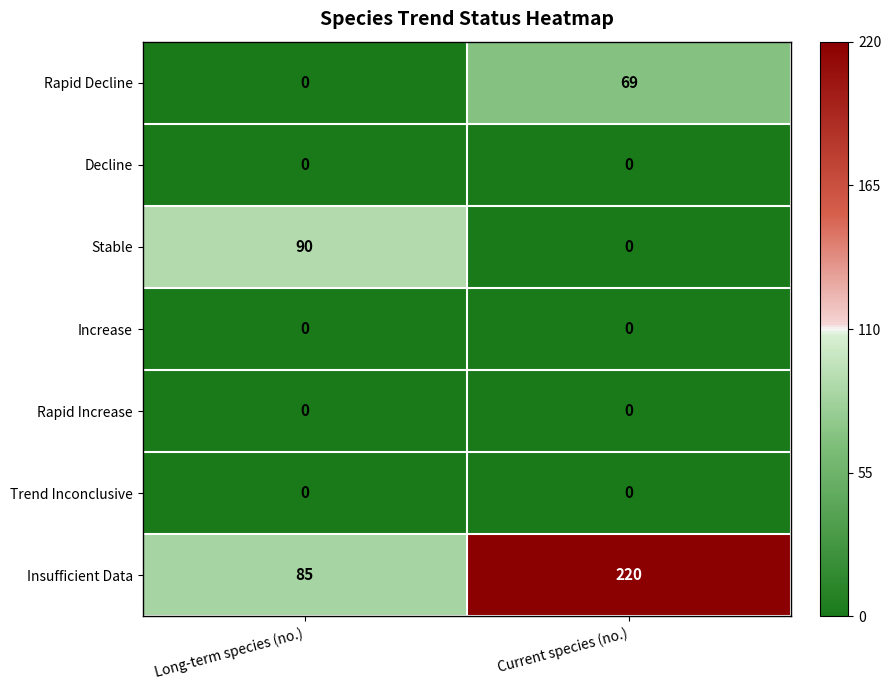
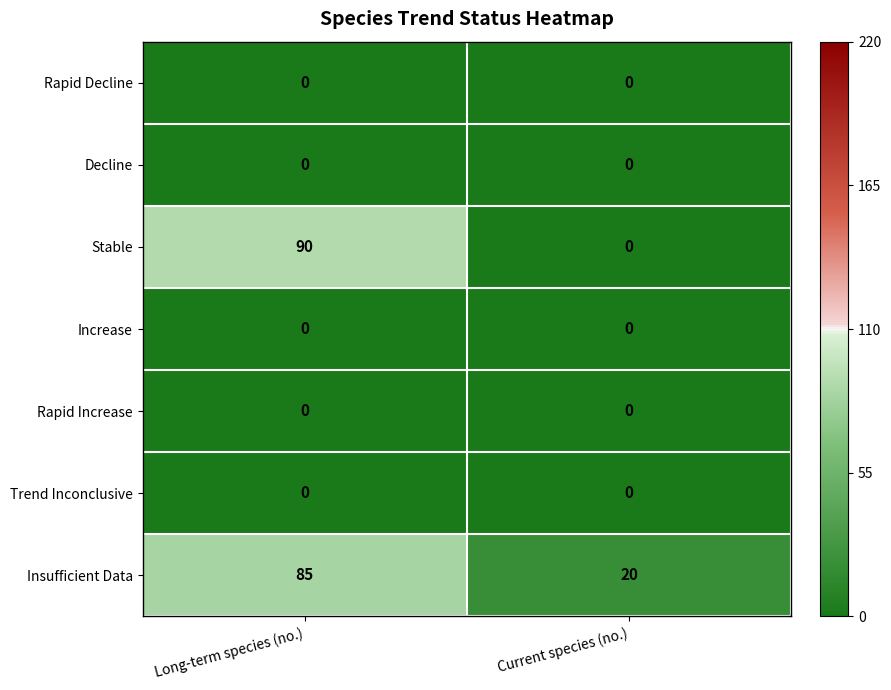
  {
    "Rapid Decline": {
      "Long-term species (no.)": 0,
-     "Current species (no.)": 69
+     "Current species (no.)": 0
    },
    "Decline": {
      "Long-term species (no.)": 0,
      "Current species (no.)": 0
    },
    "Stable": {
      "Long-term species (no.)": 90,
      "Current species (no.)": 0
    },
    "Increase": {
      "Long-term species (no.)": 0,
      "Current species (no.)": 0
    },
    "Rapid Increase": {
      "Long-term species (no.)": 0,
      "Current species (no.)": 0
    },
    "Trend Inconclusive": {
      "Long-term species (no.)": 0,
      "Current species (no.)": 0
    },
    "Insufficient Data": {
      "Long-term species (no.)": 85,
-     "Current species (no.)": 220
+     "Current species (no.)": 20
    }
  }
